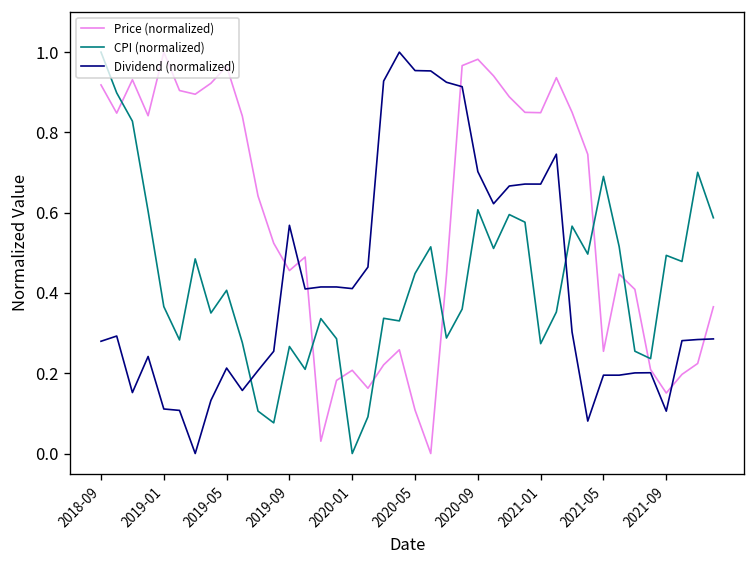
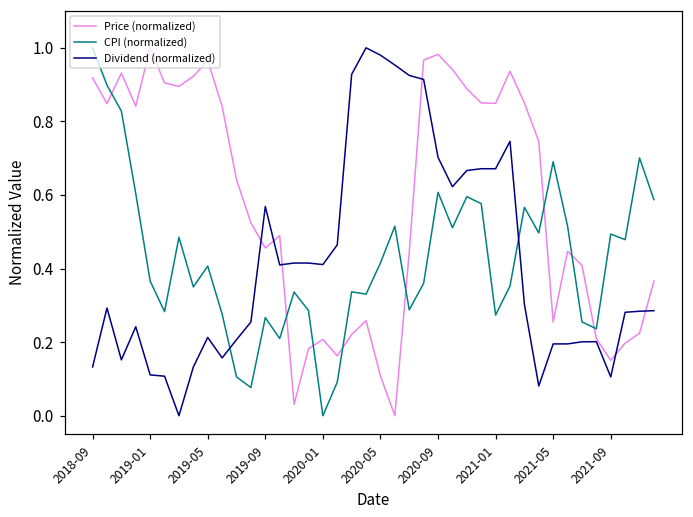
  {
    "Price (normalized)": {
      "2018-09": 0.92,
      "2019-09": 0.46,
      "2020-01": 0.21,
      "2020-05": 0.11,
      "2020-09": 0.98,
      "2021-01": 0.85,
      "2021-05": 0.25,
      "2021-09": 0.15
    },
    "CPI (normalized)": {
      "2019-01": 0.37,
      "2019-05": 0.41,
      "2019-09": 0.27,
      "2020-01": 0.00,
-     "2020-05": 0.45,
+     "2020-05": 0.42,
      "2020-09": 0.61,
      "2021-01": 0.27,
      "2021-05": 0.69,
      "2021-09": 0.49
    },
    "Dividend (normalized)": {
-     "2018-09": 0.28,
+     "2018-09": 0.13,
      "2019-01": 0.11,
      "2019-05": 0.21,
      "2019-09": 0.57,
      "2020-01": 0.41,
-     "2020-05": 0.95,
+     "2020-05": 0.98,
      "2020-09": 0.70,
      "2021-01": 0.67,
      "2021-05": 0.20,
      "2021-09": 0.11
    }
  }
